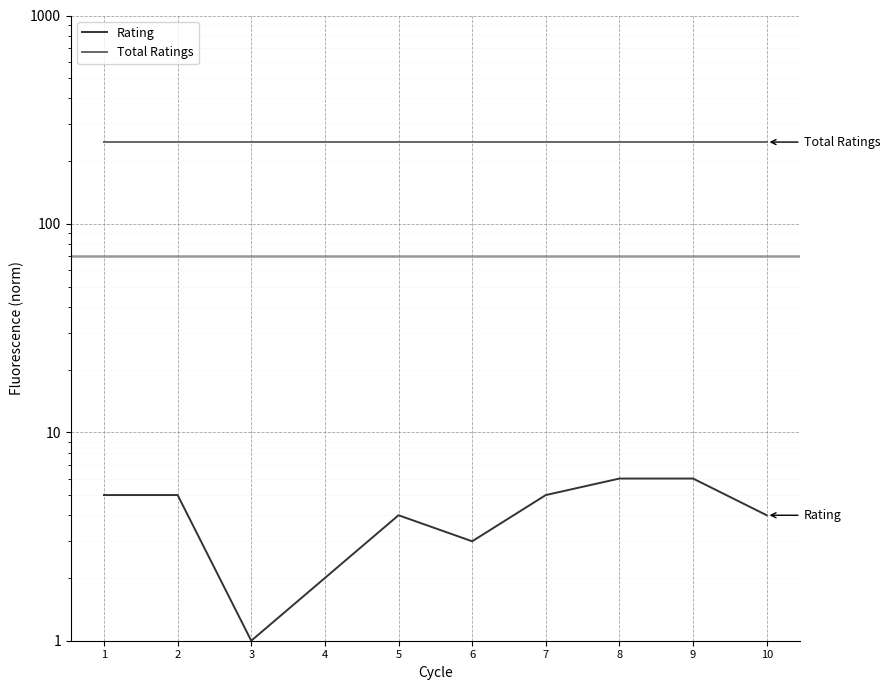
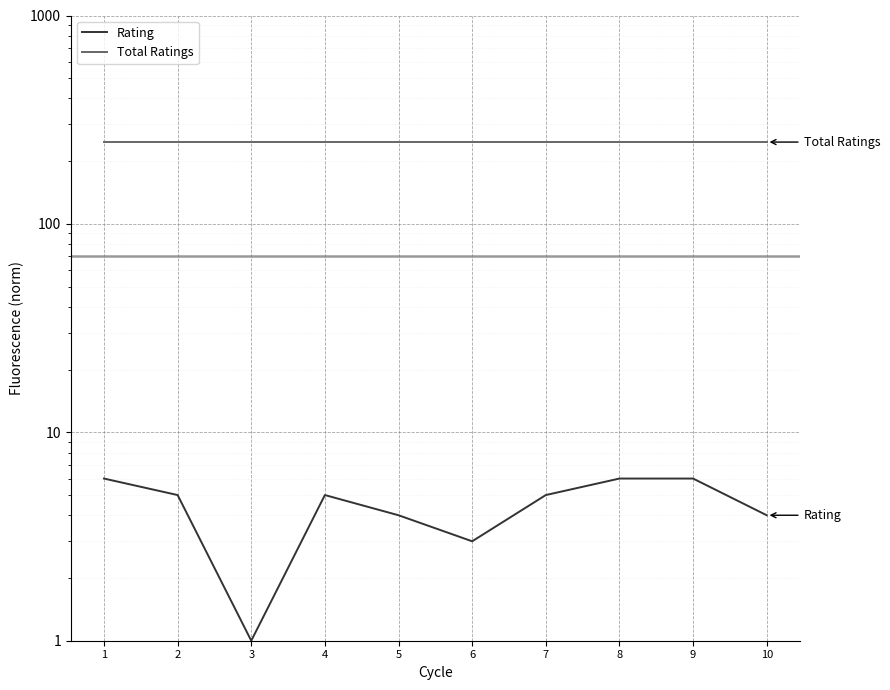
  {
    "Rating": {
-     "1": 5,
+     "1": 6,
      "2": 5,
      "3": 1,
-     "4": 2,
+     "4": 5,
      "5": 4,
      "6": 3,
      "7": 5,
      "8": 6,
      "9": 6,
      "10": 4
    },
    "Total Ratings": {
      "1": 250,
      "2": 250,
      "3": 250,
      "4": 250,
      "5": 250,
      "6": 250,
      "7": 250,
      "8": 250,
      "9": 250,
      "10": 250
    }
  }
